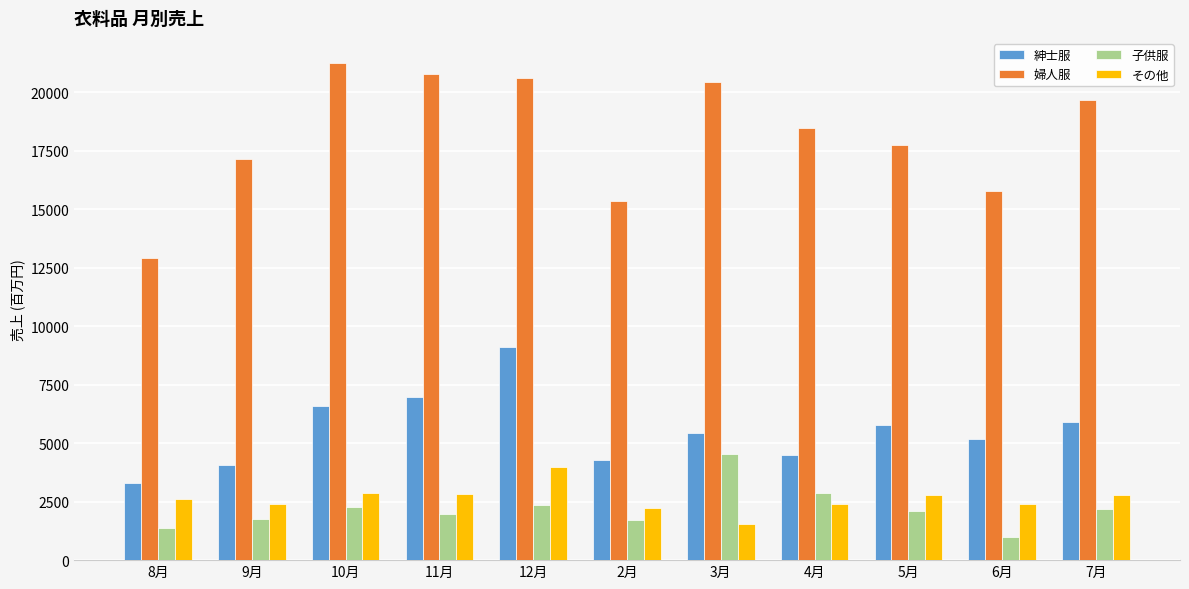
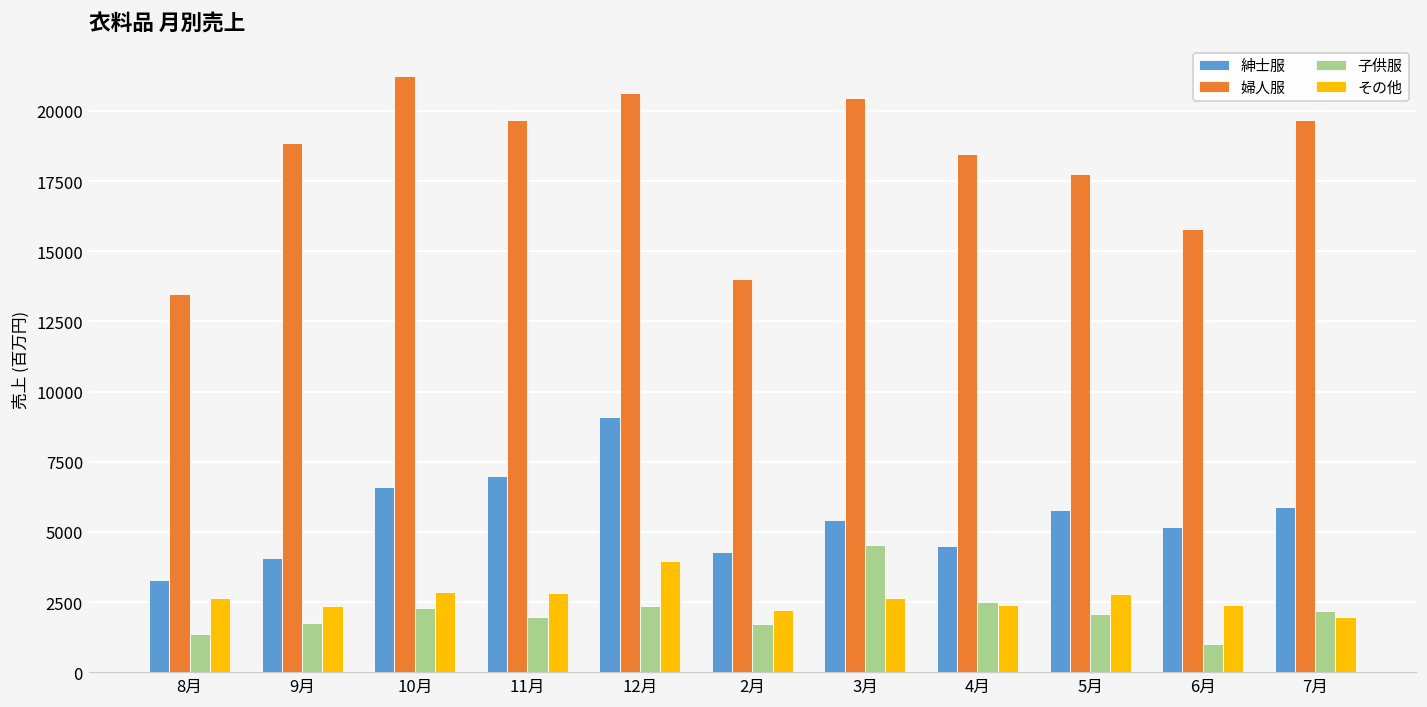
  {
    "紳士服": {
      "8月": 3300,
      "9月": 4100,
      "10月": 6600,
      "11月": 7000,
      "12月": 9100,
      "2月": 4300,
      "3月": 5400,
      "4月": 4500,
      "5月": 5800,
      "6月": 5200,
      "7月": 5900
    },
    "婦人服": {
-     "8月": 12900,
-     "9月": 17200,
+     "8月": 13500,
+     "9月": 18900,
      "10月": 21300,
-     "11月": 20800,
+     "11月": 19700,
      "12月": 20600,
-     "2月": 15400,
+     "2月": 14000,
      "3月": 20400,
      "4月": 18500,
      "5月": 17700,
      "6月": 15800,
      "7月": 19700
    },
    "子供服": {
      "8月": 1400,
      "9月": 1700,
      "10月": 2300,
      "11月": 2000,
      "12月": 2400,
      "2月": 1700,
      "3月": 4500,
-     "4月": 2900,
+     "4月": 2500,
      "5月": 2100,
      "6月": 1000,
      "7月": 2200
    },
    "その他": {
      "8月": 2600,
      "9月": 2400,
      "10月": 2900,
      "11月": 2800,
      "12月": 4000,
      "2月": 2200,
-     "3月": 1500,
+     "3月": 2700,
      "4月": 2400,
      "5月": 2800,
      "6月": 2400,
-     "7月": 2800
+     "7月": 2000
    }
  }
